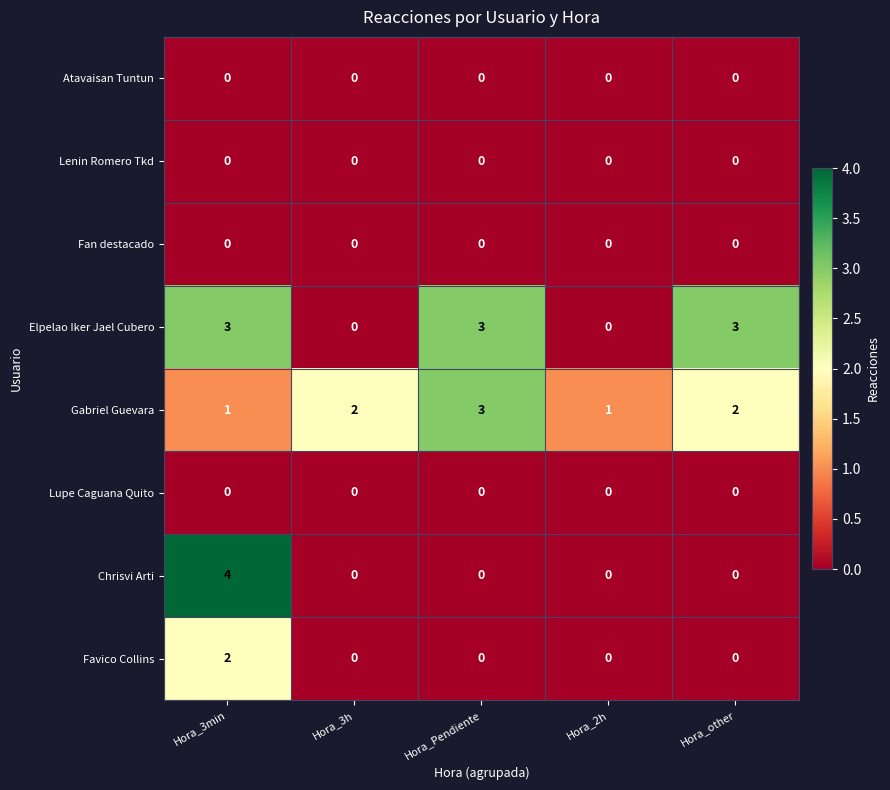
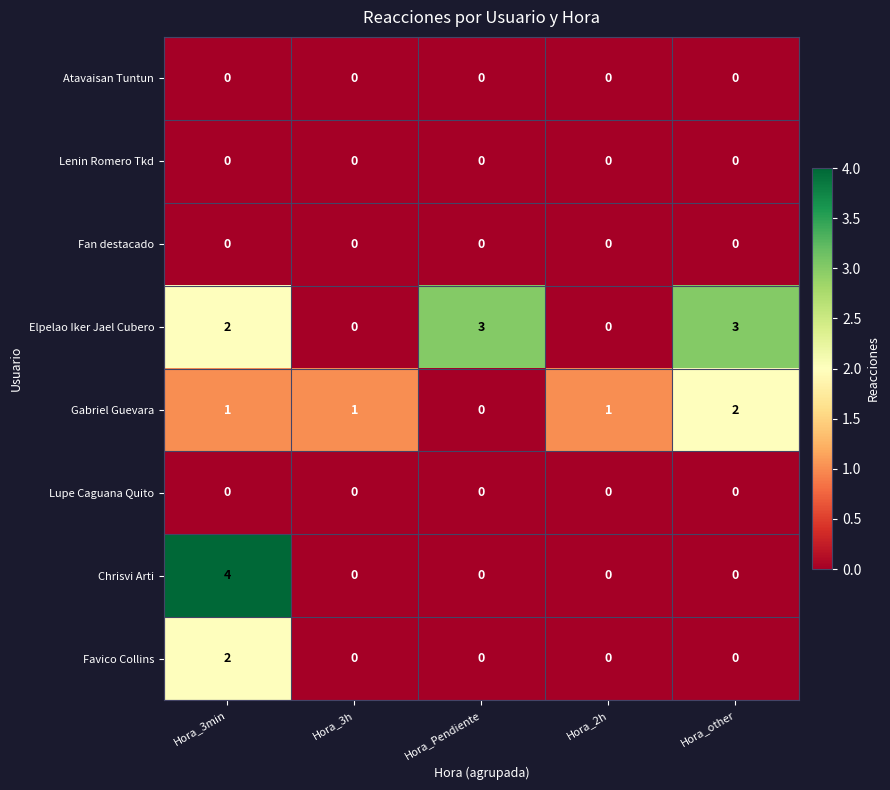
  {
    "Atavaisan Tuntun": {
      "Hora_3min": 0,
      "Hora_3h": 0,
      "Hora_Pendiente": 0,
      "Hora_2h": 0,
      "Hora_other": 0
    },
    "Lenin Romero Tkd": {
      "Hora_3min": 0,
      "Hora_3h": 0,
      "Hora_Pendiente": 0,
      "Hora_2h": 0,
      "Hora_other": 0
    },
    "Fan destacado": {
      "Hora_3min": 0,
      "Hora_3h": 0,
      "Hora_Pendiente": 0,
      "Hora_2h": 0,
      "Hora_other": 0
    },
    "Elpelao Iker Jael Cubero": {
-     "Hora_3min": 3,
+     "Hora_3min": 2,
      "Hora_3h": 0,
      "Hora_Pendiente": 3,
      "Hora_2h": 0,
      "Hora_other": 3
    },
    "Gabriel Guevara": {
      "Hora_3min": 1,
-     "Hora_3h": 2,
-     "Hora_Pendiente": 3,
+     "Hora_3h": 1,
+     "Hora_Pendiente": 0,
      "Hora_2h": 1,
      "Hora_other": 2
    },
    "Lupe Caguana Quito": {
      "Hora_3min": 0,
      "Hora_3h": 0,
      "Hora_Pendiente": 0,
      "Hora_2h": 0,
      "Hora_other": 0
    },
    "Chrisvi Arti": {
      "Hora_3min": 4,
      "Hora_3h": 0,
      "Hora_Pendiente": 0,
      "Hora_2h": 0,
      "Hora_other": 0
    },
    "Favico Collins": {
      "Hora_3min": 2,
      "Hora_3h": 0,
      "Hora_Pendiente": 0,
      "Hora_2h": 0,
      "Hora_other": 0
    }
  }
